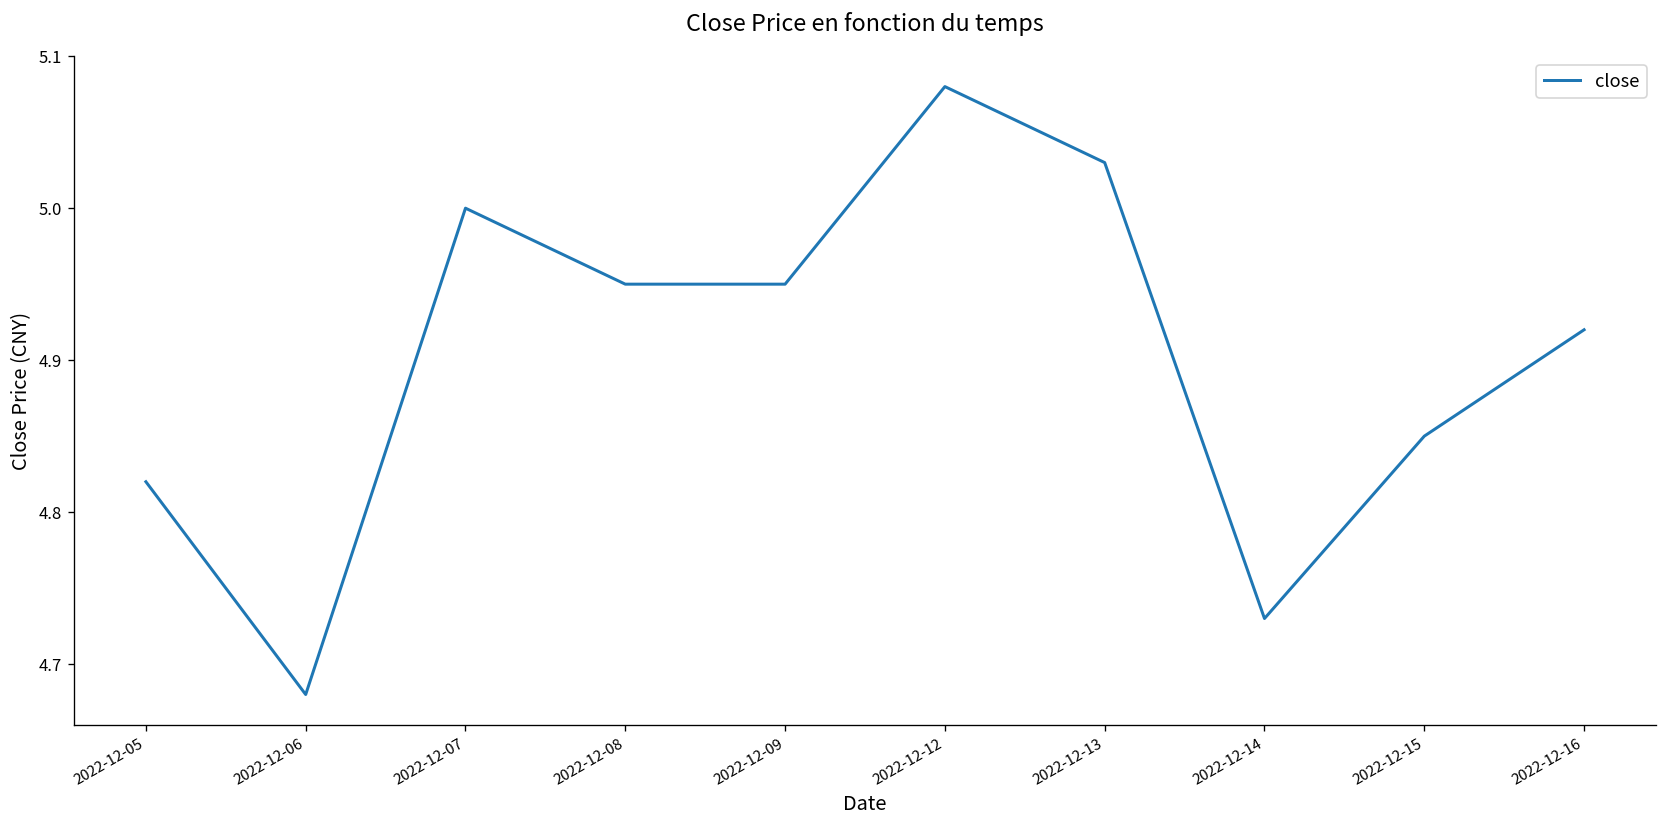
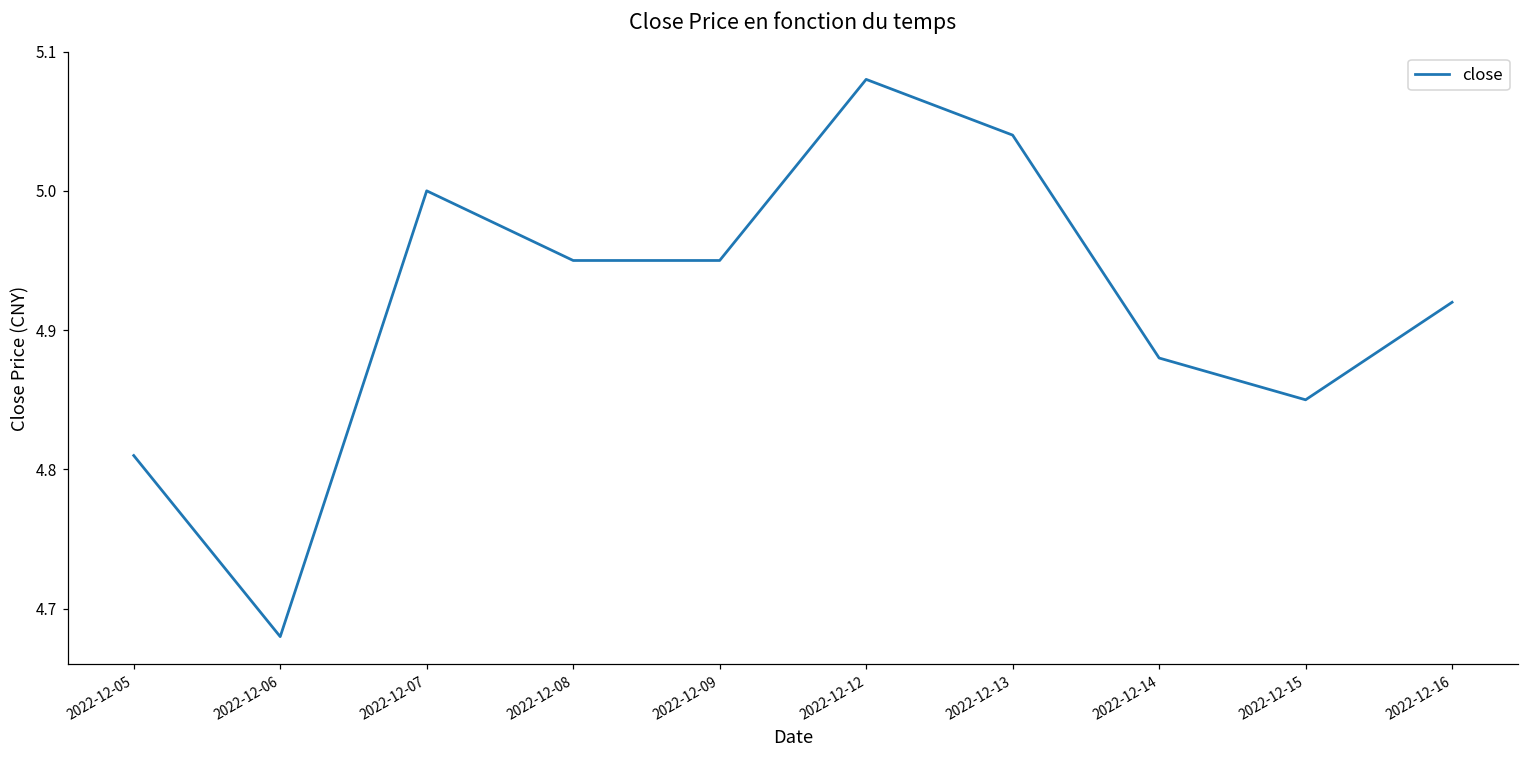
  {
-   "2022-12-05": 4.82,
+   "2022-12-05": 4.81,
    "2022-12-06": 4.68,
    "2022-12-07": 5.00,
    "2022-12-08": 4.95,
    "2022-12-09": 4.95,
    "2022-12-12": 5.08,
-   "2022-12-13": 5.03,
-   "2022-12-14": 4.73,
+   "2022-12-13": 5.04,
+   "2022-12-14": 4.88,
    "2022-12-15": 4.85,
    "2022-12-16": 4.92
  }
